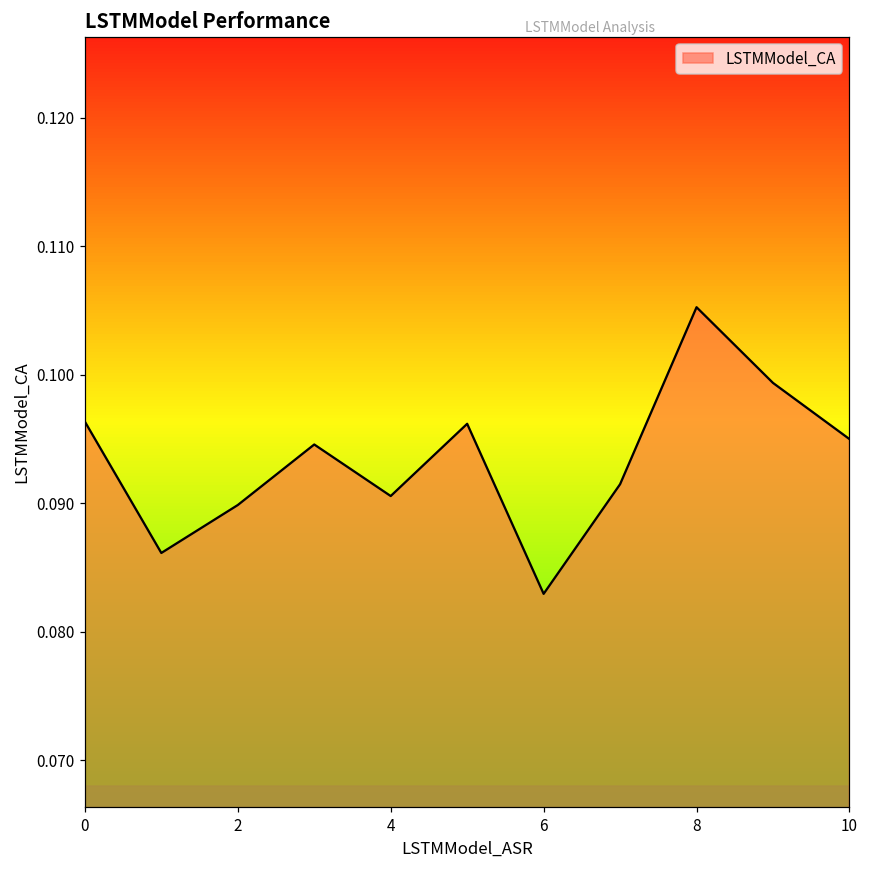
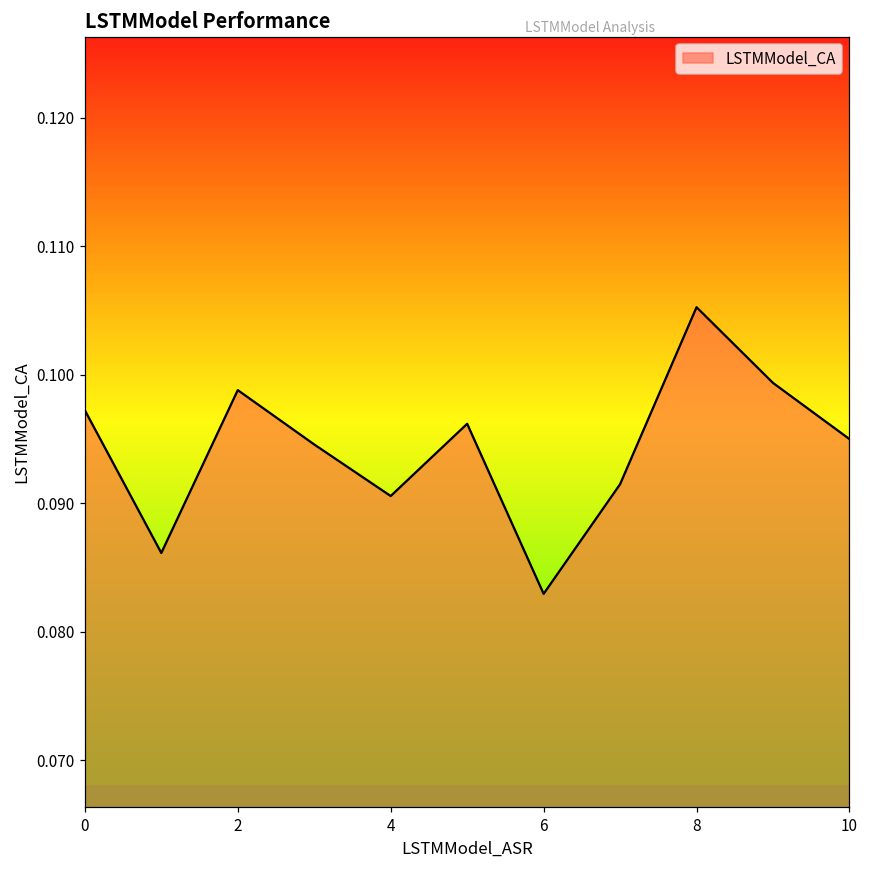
  {
-   "0": 0.0964,
-   "2": 0.0899,
+   "0": 0.0972,
+   "2": 0.0988,
    "4": 0.0906,
    "6": 0.0830,
    "8": 0.1053,
    "10": 0.0950
  }
